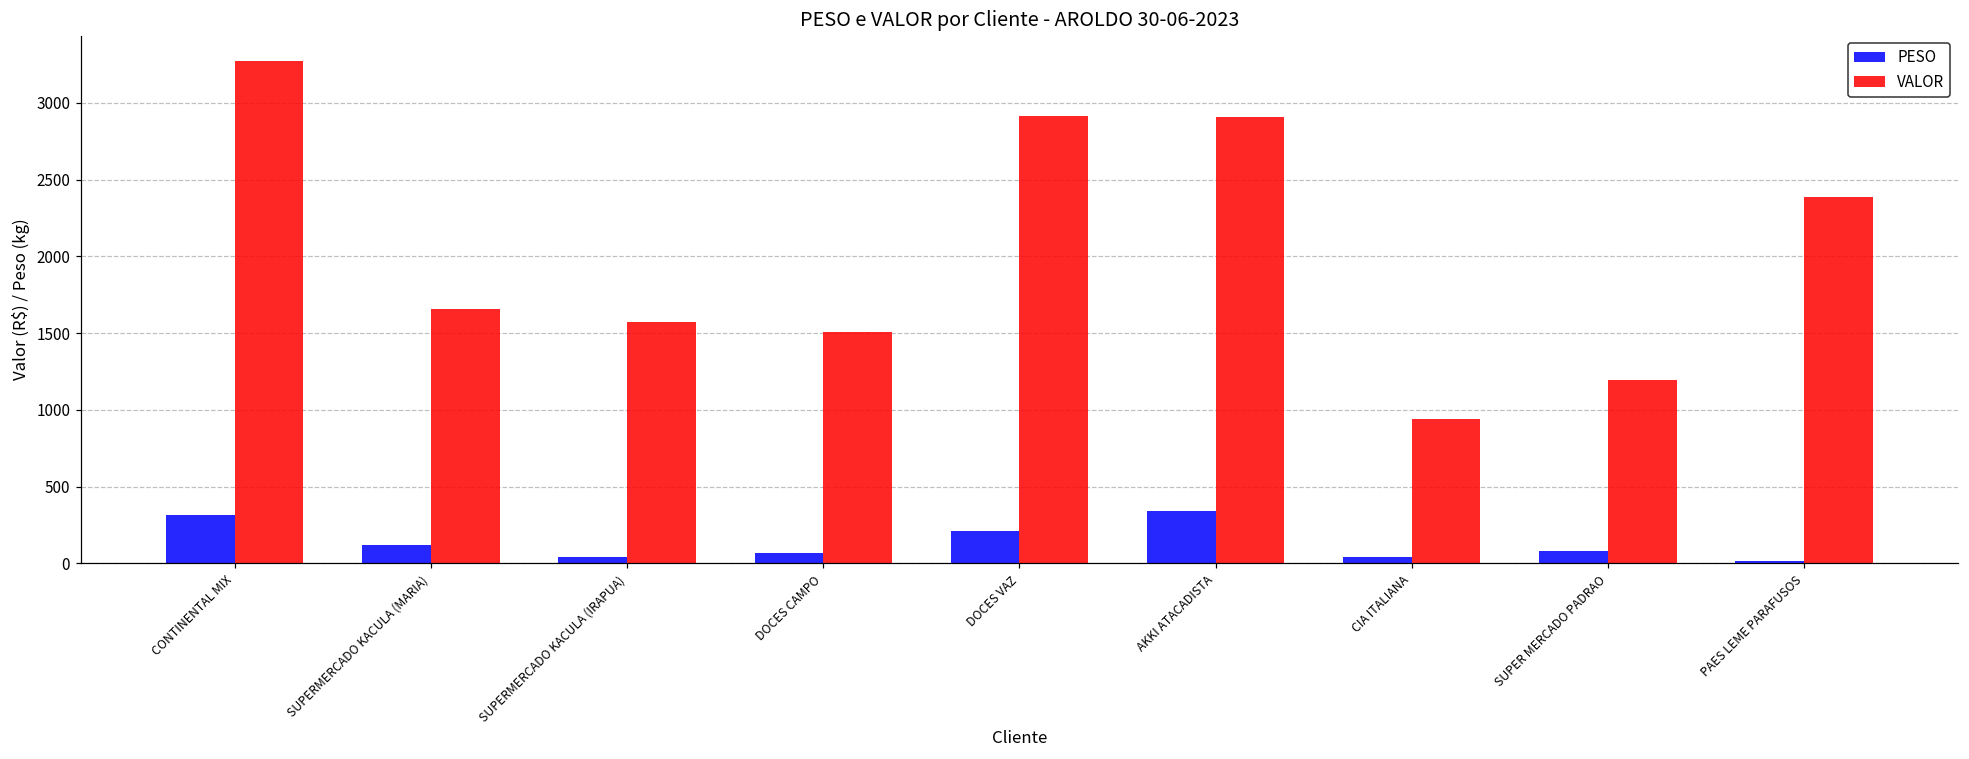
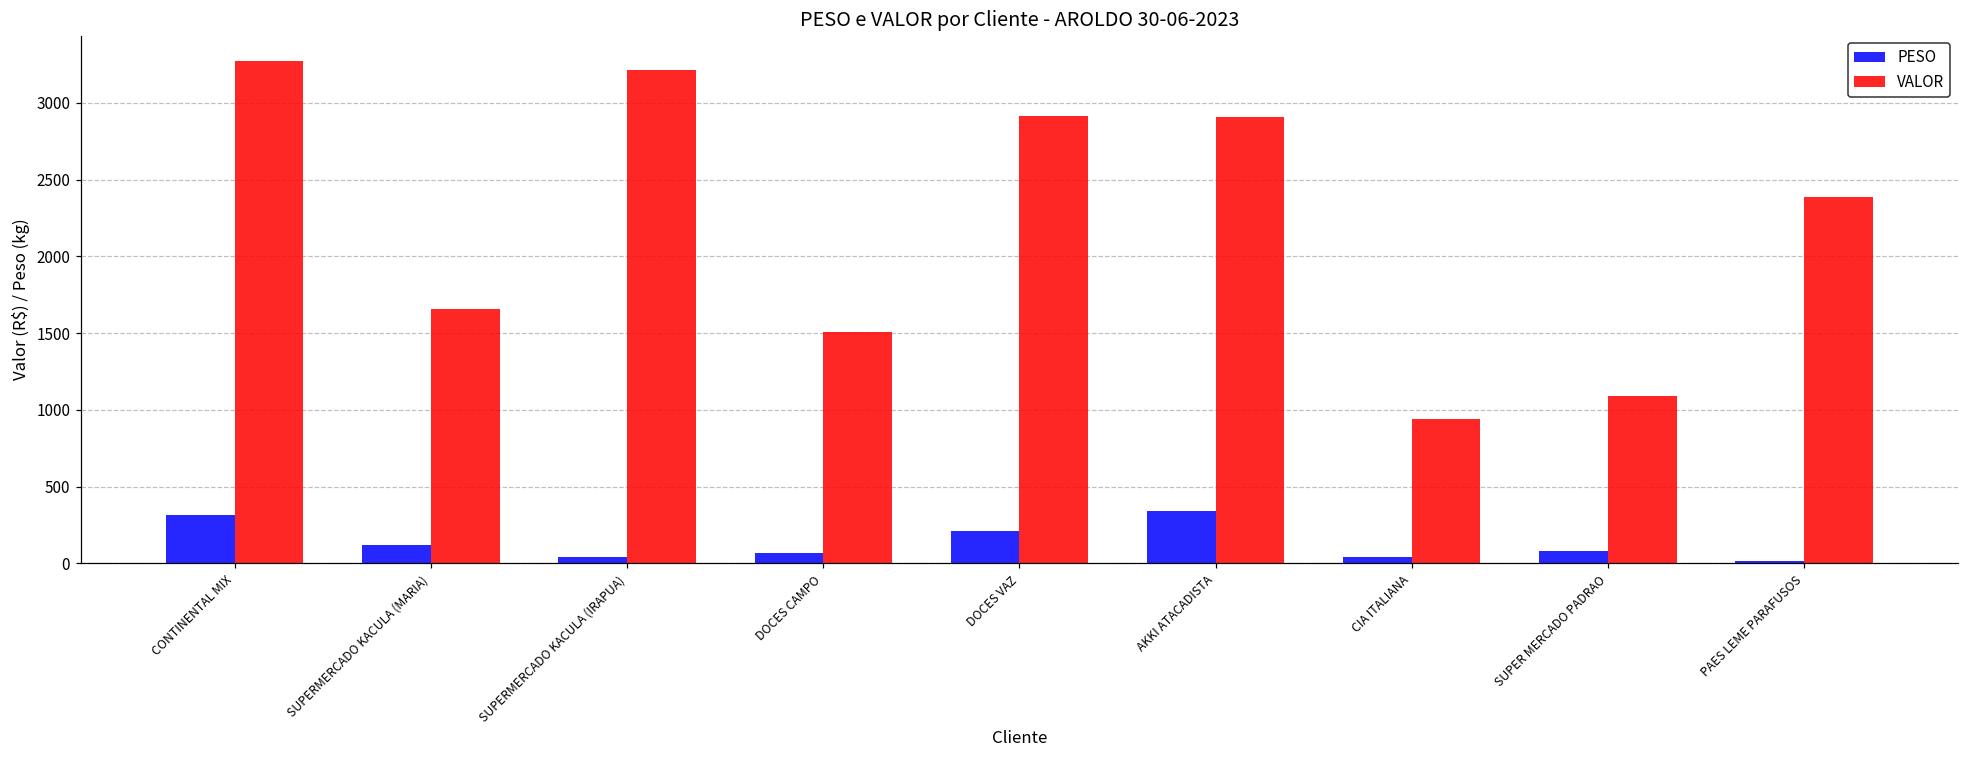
  {
    "PESO": {
      "CONTINENTAL MIX": 310,
      "SUPERMERCADO KACULA (MARIA)": 120,
      "SUPERMERCADO KACULA (IRAPUA)": 40,
      "DOCES CAMPO": 70,
      "DOCES VAZ": 210,
      "AKKI ATACADISTA": 340,
      "CIA ITALIANA": 40,
      "SUPER MERCADO PADRAO": 80
    },
    "VALOR": {
      "CONTINENTAL MIX": 3280,
      "SUPERMERCADO KACULA (MARIA)": 1660,
-     "SUPERMERCADO KACULA (IRAPUA)": 1570,
+     "SUPERMERCADO KACULA (IRAPUA)": 3210,
      "DOCES CAMPO": 1510,
      "DOCES VAZ": 2920,
      "AKKI ATACADISTA": 2910,
      "CIA ITALIANA": 940,
-     "SUPER MERCADO PADRAO": 1200,
+     "SUPER MERCADO PADRAO": 1090,
      "PAES LEME PARAFUSOS": 2390
    }
  }
